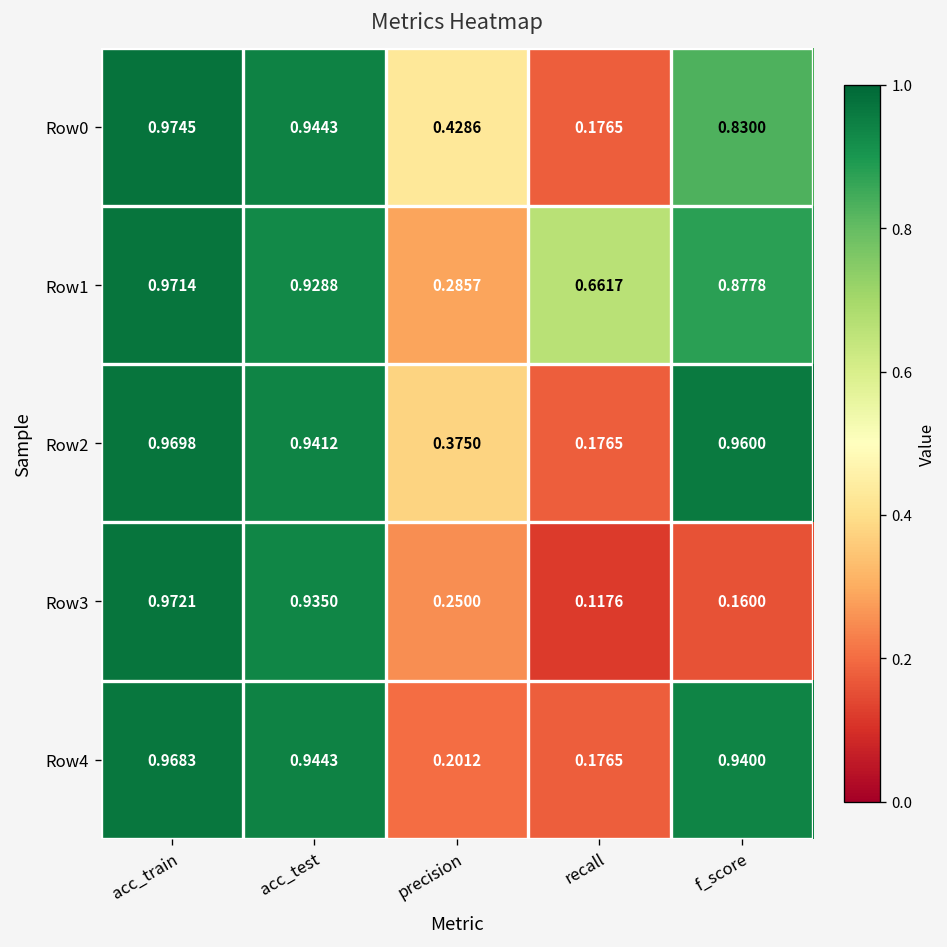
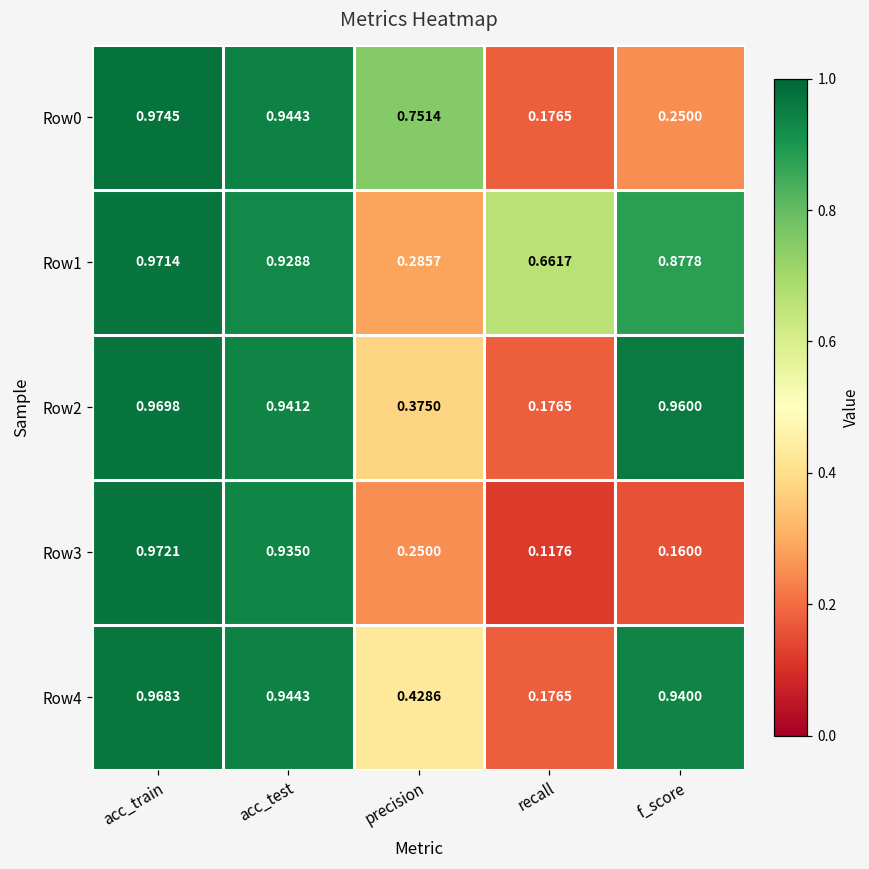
  {
    "Row0": {
      "acc_train": 0.9745,
      "acc_test": 0.9443,
-     "precision": 0.4286,
+     "precision": 0.7514,
      "recall": 0.1765,
-     "f_score": 0.8300
+     "f_score": 0.2500
    },
    "Row1": {
      "acc_train": 0.9714,
      "acc_test": 0.9288,
      "precision": 0.2857,
      "recall": 0.6617,
      "f_score": 0.8778
    },
    "Row2": {
      "acc_train": 0.9698,
      "acc_test": 0.9412,
      "precision": 0.3750,
      "recall": 0.1765,
      "f_score": 0.9600
    },
    "Row3": {
      "acc_train": 0.9721,
      "acc_test": 0.9350,
      "precision": 0.2500,
      "recall": 0.1176,
      "f_score": 0.1600
    },
    "Row4": {
      "acc_train": 0.9683,
      "acc_test": 0.9443,
-     "precision": 0.2012,
+     "precision": 0.4286,
      "recall": 0.1765,
      "f_score": 0.9400
    }
  }
